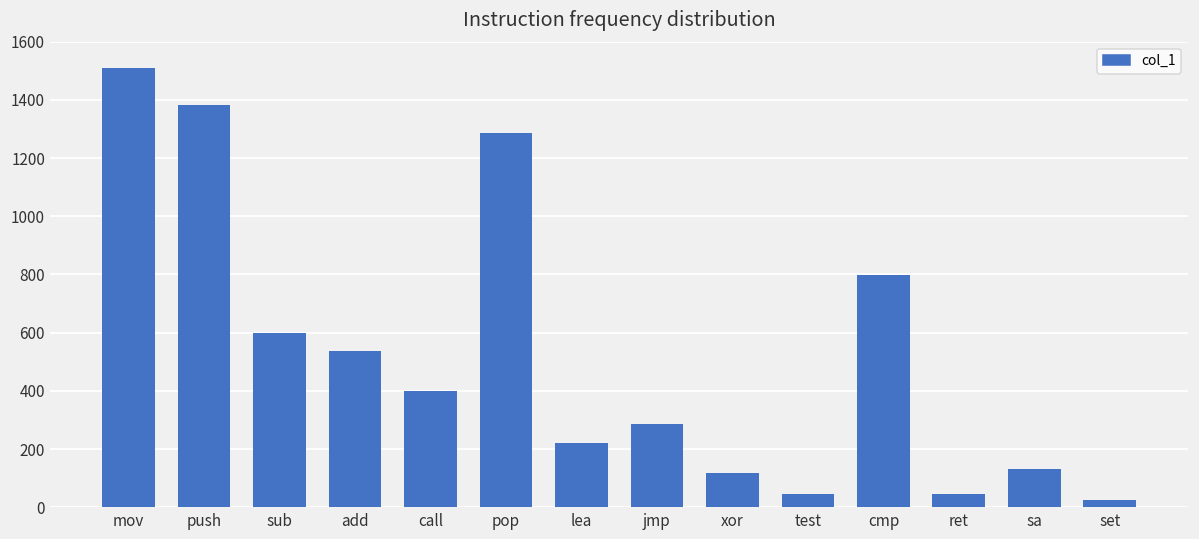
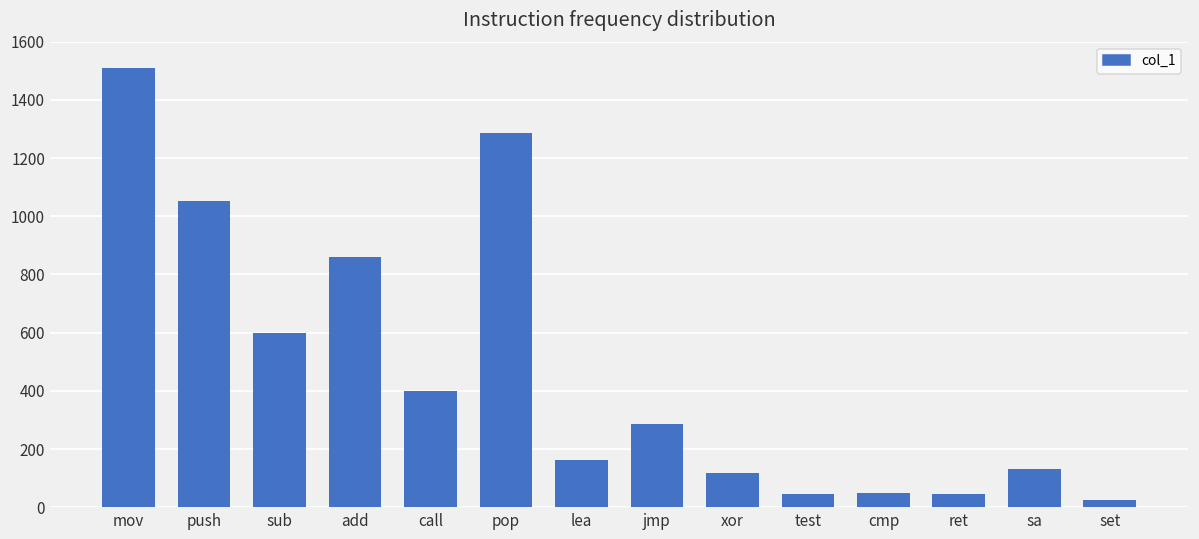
  {
    "mov": 1510,
-   "push": 1380,
+   "push": 1050,
    "sub": 600,
-   "add": 540,
+   "add": 860,
    "call": 400,
    "pop": 1290,
-   "lea": 220,
+   "lea": 160,
    "jmp": 290,
    "xor": 120,
    "test": 50,
-   "cmp": 800,
+   "cmp": 50,
    "ret": 50,
    "sa": 130,
    "set": 30
  }
